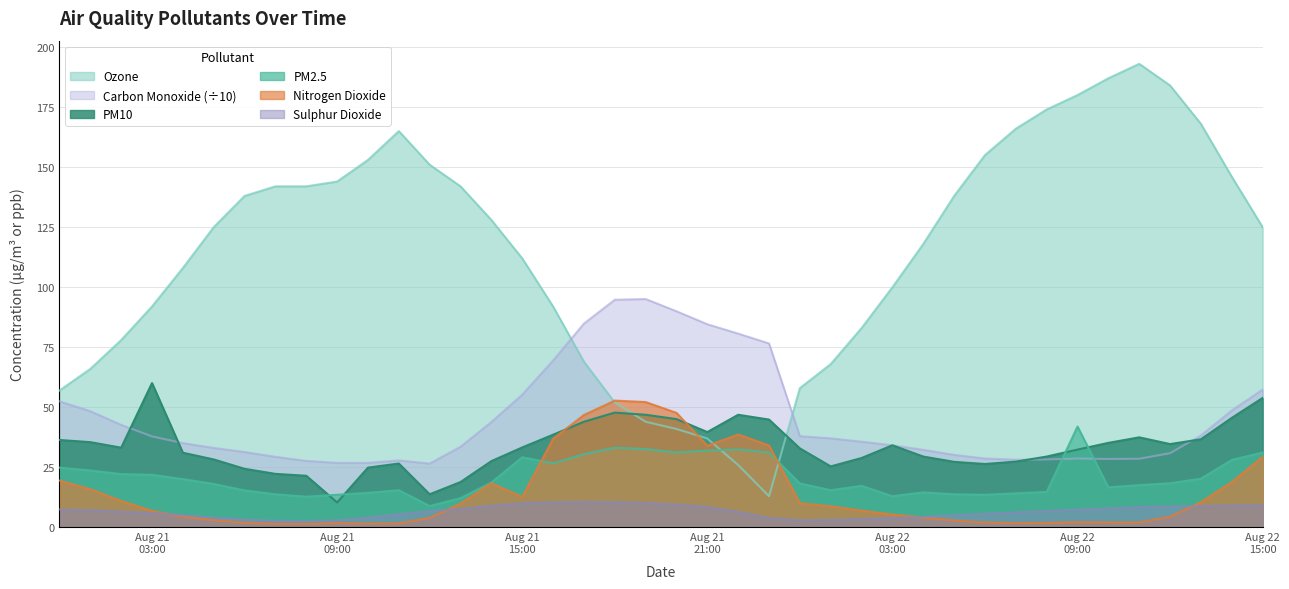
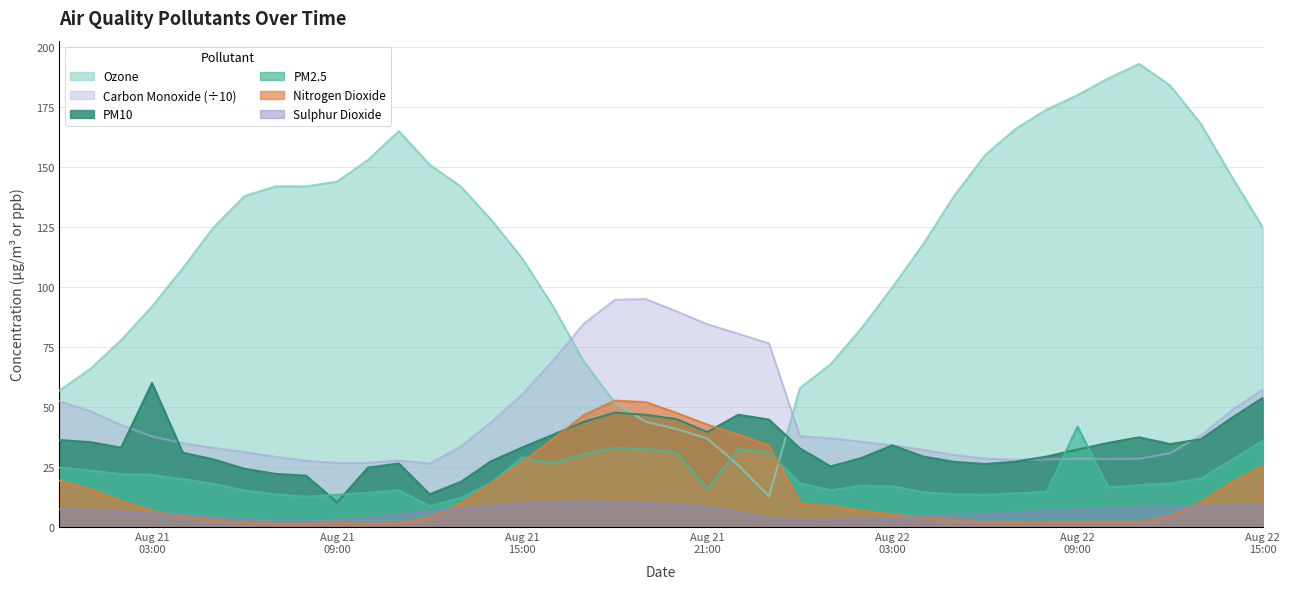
  {
    "PM10": {
      "Aug 21 03:00": 60,
      "Aug 21 09:00": 10,
      "Aug 21 15:00": 33,
      "Aug 21 21:00": 40,
      "Aug 22 09:00": 32,
      "Aug 22 15:00": 54
    },
    "PM2.5": {
      "Aug 21 03:00": 22,
      "Aug 21 09:00": 14,
      "Aug 21 15:00": 29,
-     "Aug 21 21:00": 32,
-     "Aug 22 03:00": 13,
+     "Aug 21 21:00": 16,
+     "Aug 22 03:00": 17,
      "Aug 22 09:00": 42,
-     "Aug 22 15:00": 31
+     "Aug 22 15:00": 36
    },
    "Nitrogen Dioxide": {
      "Aug 21 09:00": 2,
-     "Aug 21 15:00": 13,
-     "Aug 21 21:00": 34,
+     "Aug 21 15:00": 27,
+     "Aug 21 21:00": 43,
      "Aug 22 03:00": 5,
      "Aug 22 09:00": 2,
-     "Aug 22 15:00": 29
+     "Aug 22 15:00": 26
    }
  }
